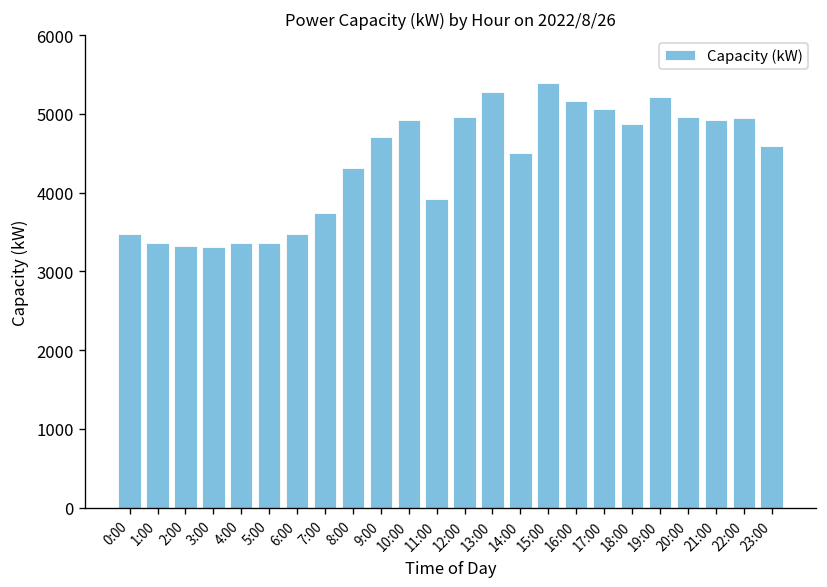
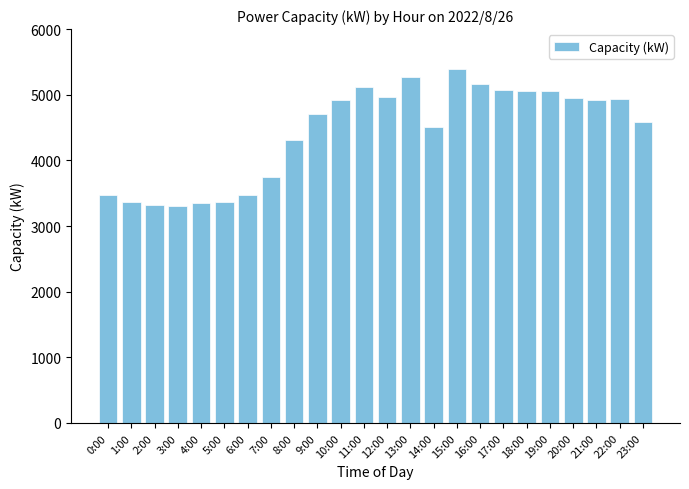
  {
    "0:00": 3500,
    "1:00": 3400,
    "2:00": 3300,
    "3:00": 3300,
    "4:00": 3400,
    "5:00": 3400,
    "6:00": 3500,
    "7:00": 3700,
    "8:00": 4300,
    "9:00": 4700,
    "10:00": 4900,
-   "11:00": 3900,
+   "11:00": 5100,
    "12:00": 5000,
    "13:00": 5300,
    "14:00": 4500,
    "15:00": 5400,
    "16:00": 5200,
    "17:00": 5100,
-   "18:00": 4900,
-   "19:00": 5200,
+   "18:00": 5100,
+   "19:00": 5100,
    "20:00": 5000,
    "21:00": 4900,
    "22:00": 4900,
    "23:00": 4600
  }
